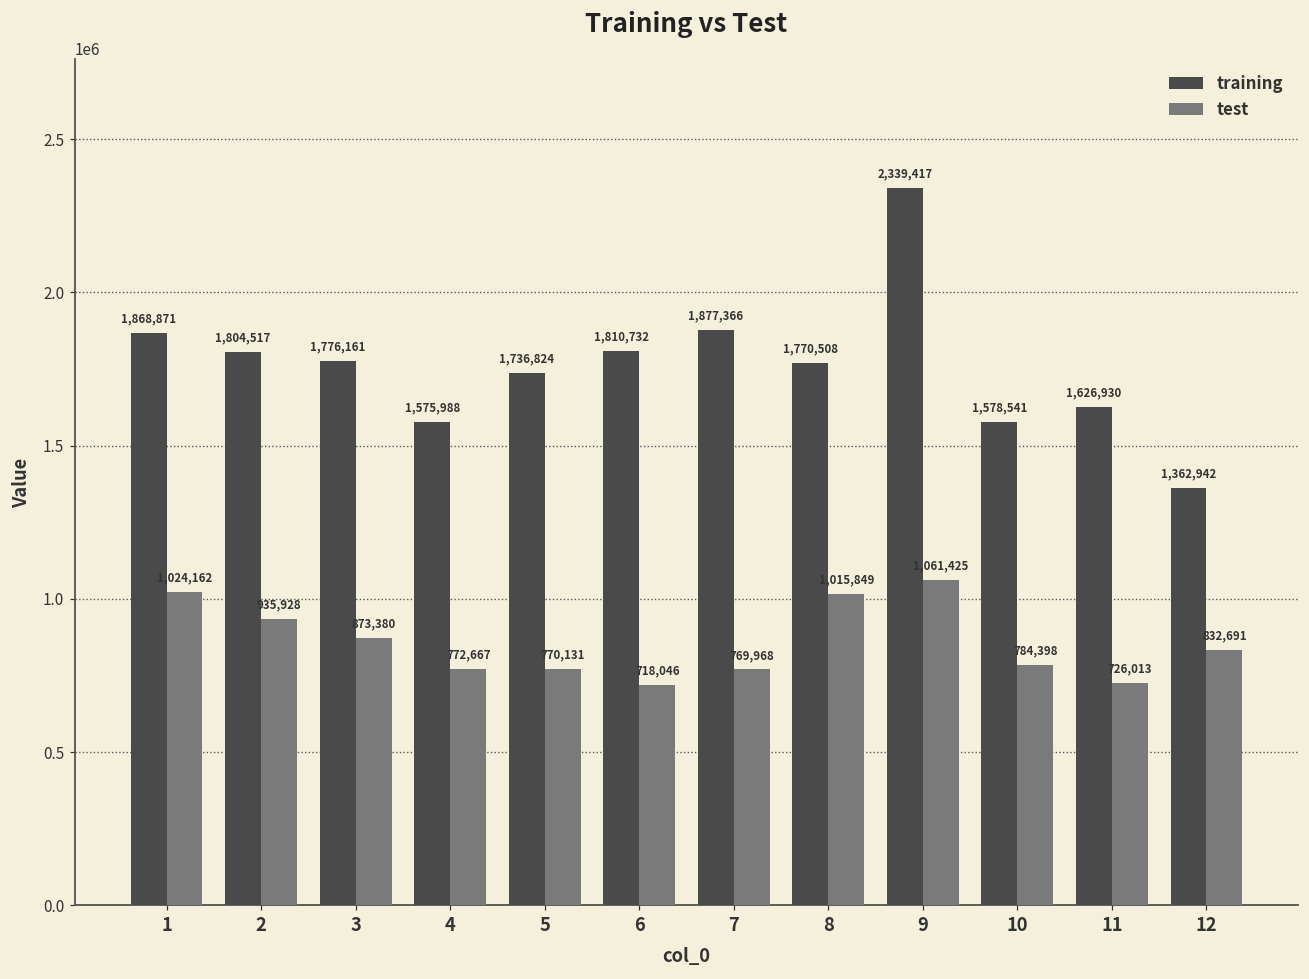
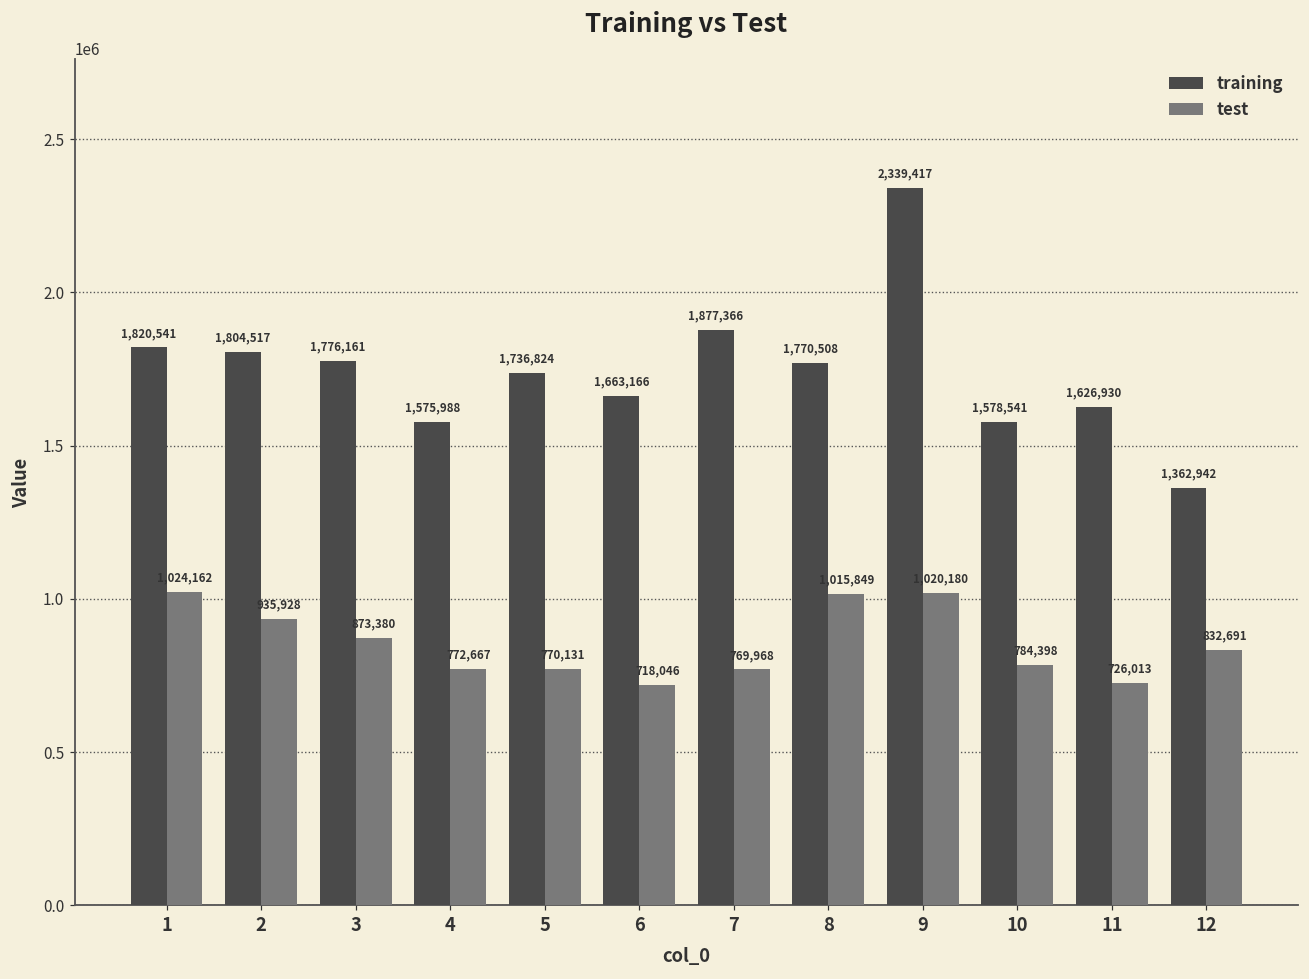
  {
    "training": {
-     "1": "1,868,871",
+     "1": "1,820,541",
      "2": "1,804,517",
      "3": "1,776,161",
      "4": "1,575,988",
      "5": "1,736,824",
-     "6": "1,810,732",
+     "6": "1,663,166",
      "7": "1,877,366",
      "8": "1,770,508",
      "9": "2,339,417",
      "10": "1,578,541",
      "11": "1,626,930",
      "12": "1,362,942"
    },
    "test": {
      "1": "1,024,162",
      "3": "873,380",
      "6": "718,046",
      "7": "769,968",
      "8": "1,015,849",
-     "9": "1,061,425",
+     "9": "1,020,180",
      "10": "784,398"
    }
  }
